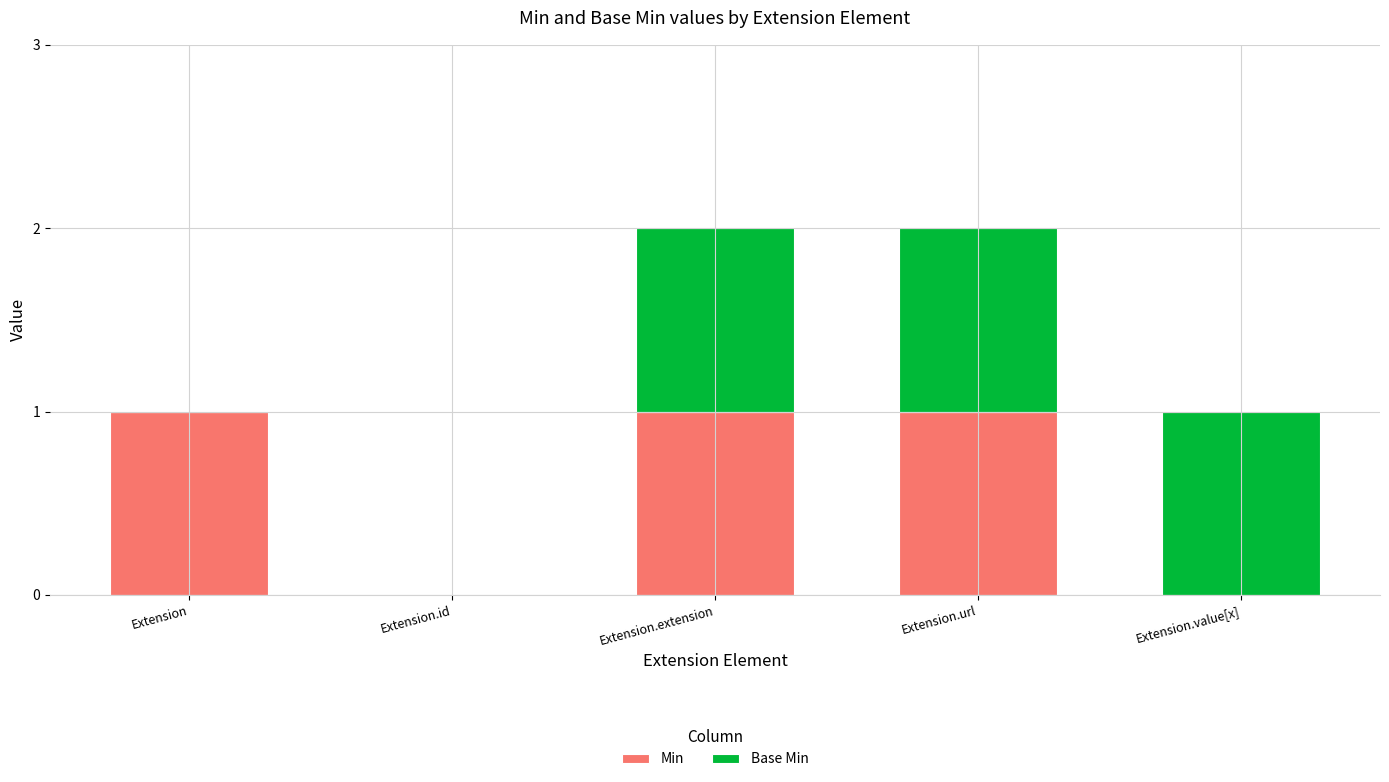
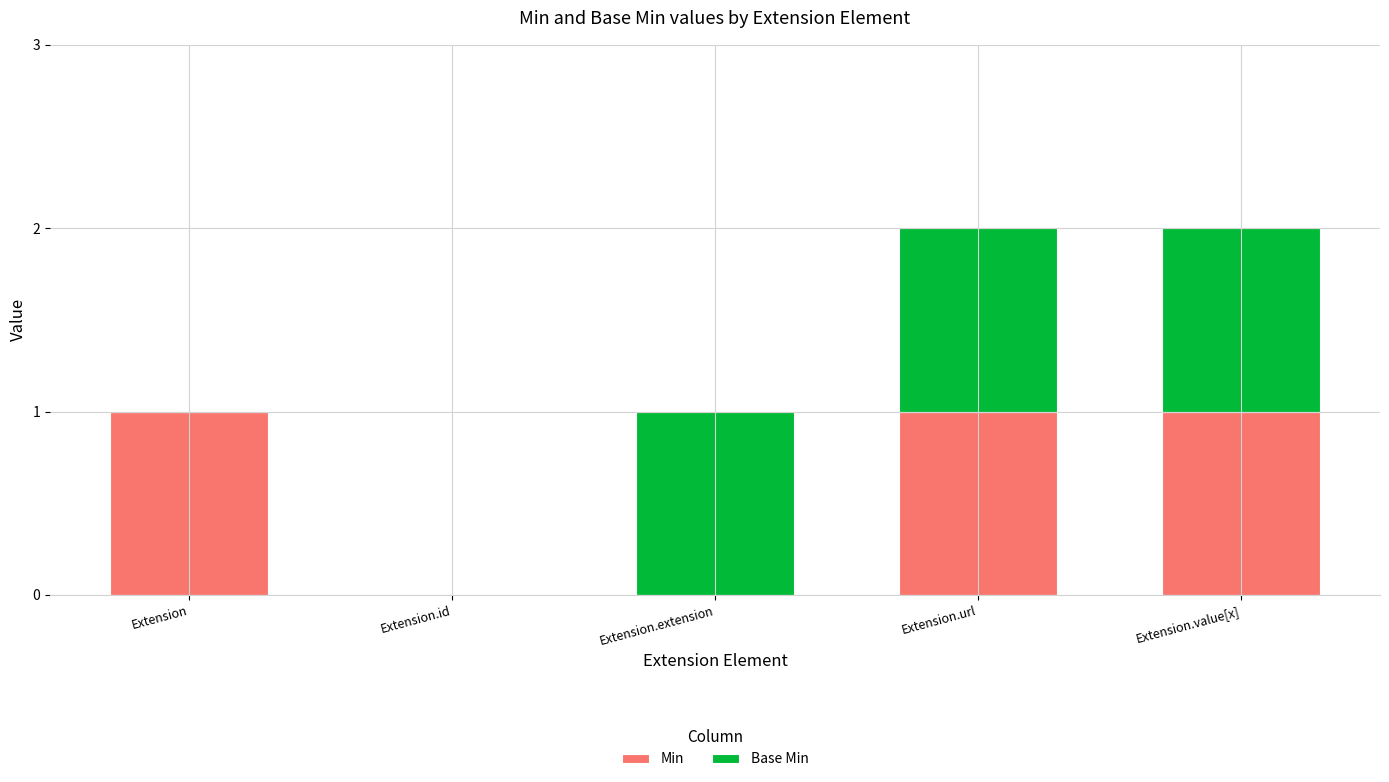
  {
    "Min": {
      "Extension": 1,
      "Extension.id": 0,
-     "Extension.extension": 1,
+     "Extension.extension": 0,
      "Extension.url": 1,
-     "Extension.value[x]": 0
+     "Extension.value[x]": 1
    },
    "Base Min": {
      "Extension": 0,
      "Extension.id": 0,
      "Extension.extension": 1,
      "Extension.url": 1,
      "Extension.value[x]": 1
    }
  }
